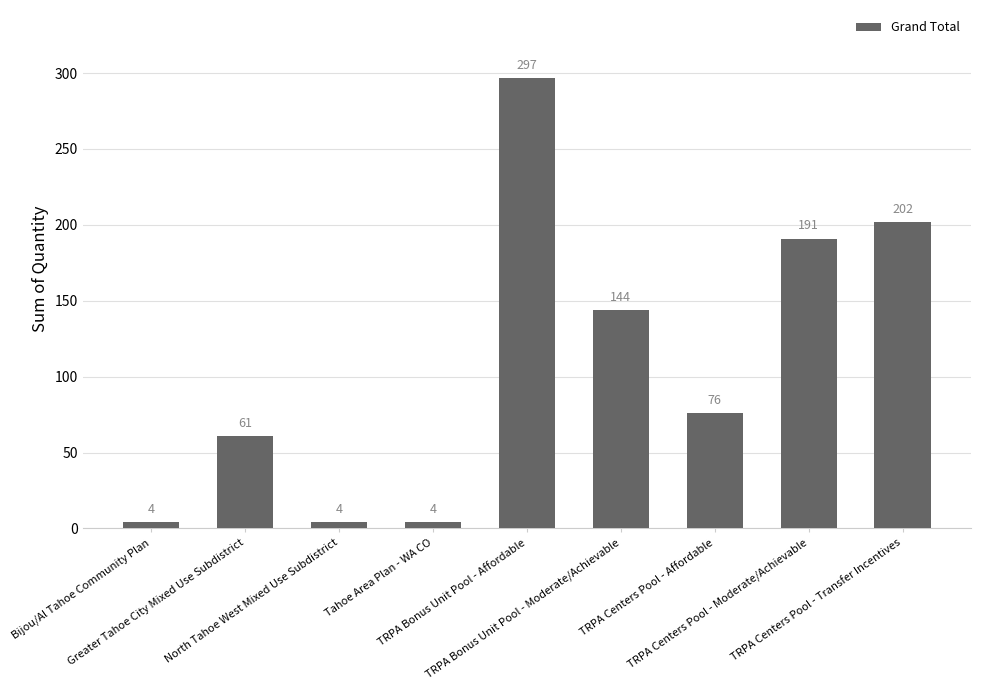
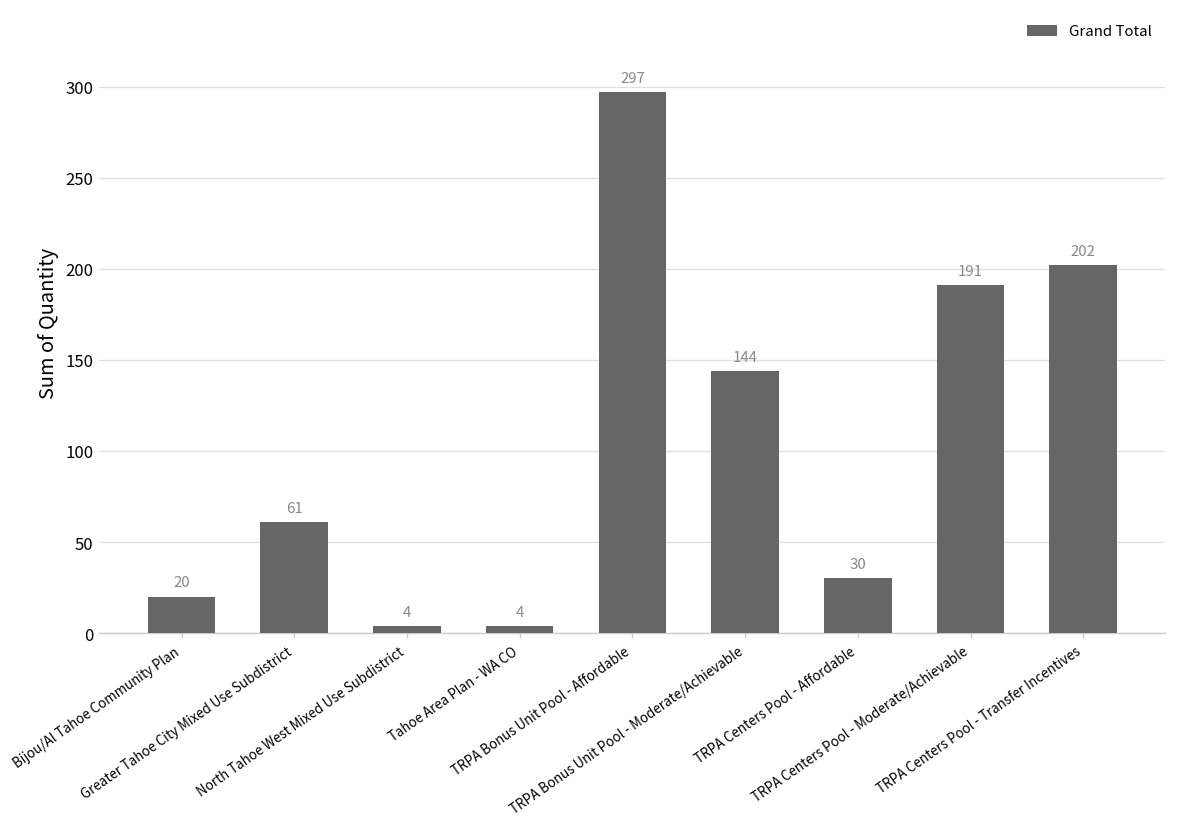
  {
-   "Bijou/Al Tahoe Community Plan": 4,
+   "Bijou/Al Tahoe Community Plan": 20,
    "Greater Tahoe City Mixed Use Subdistrict": 61,
    "North Tahoe West Mixed Use Subdistrict": 4,
    "Tahoe Area Plan - WA CO": 4,
    "TRPA Bonus Unit Pool - Affordable": 297,
    "TRPA Bonus Unit Pool - Moderate/Achievable": 144,
-   "TRPA Centers Pool - Affordable": 76,
+   "TRPA Centers Pool - Affordable": 30,
    "TRPA Centers Pool - Moderate/Achievable": 191,
    "TRPA Centers Pool - Transfer Incentives": 202
  }
